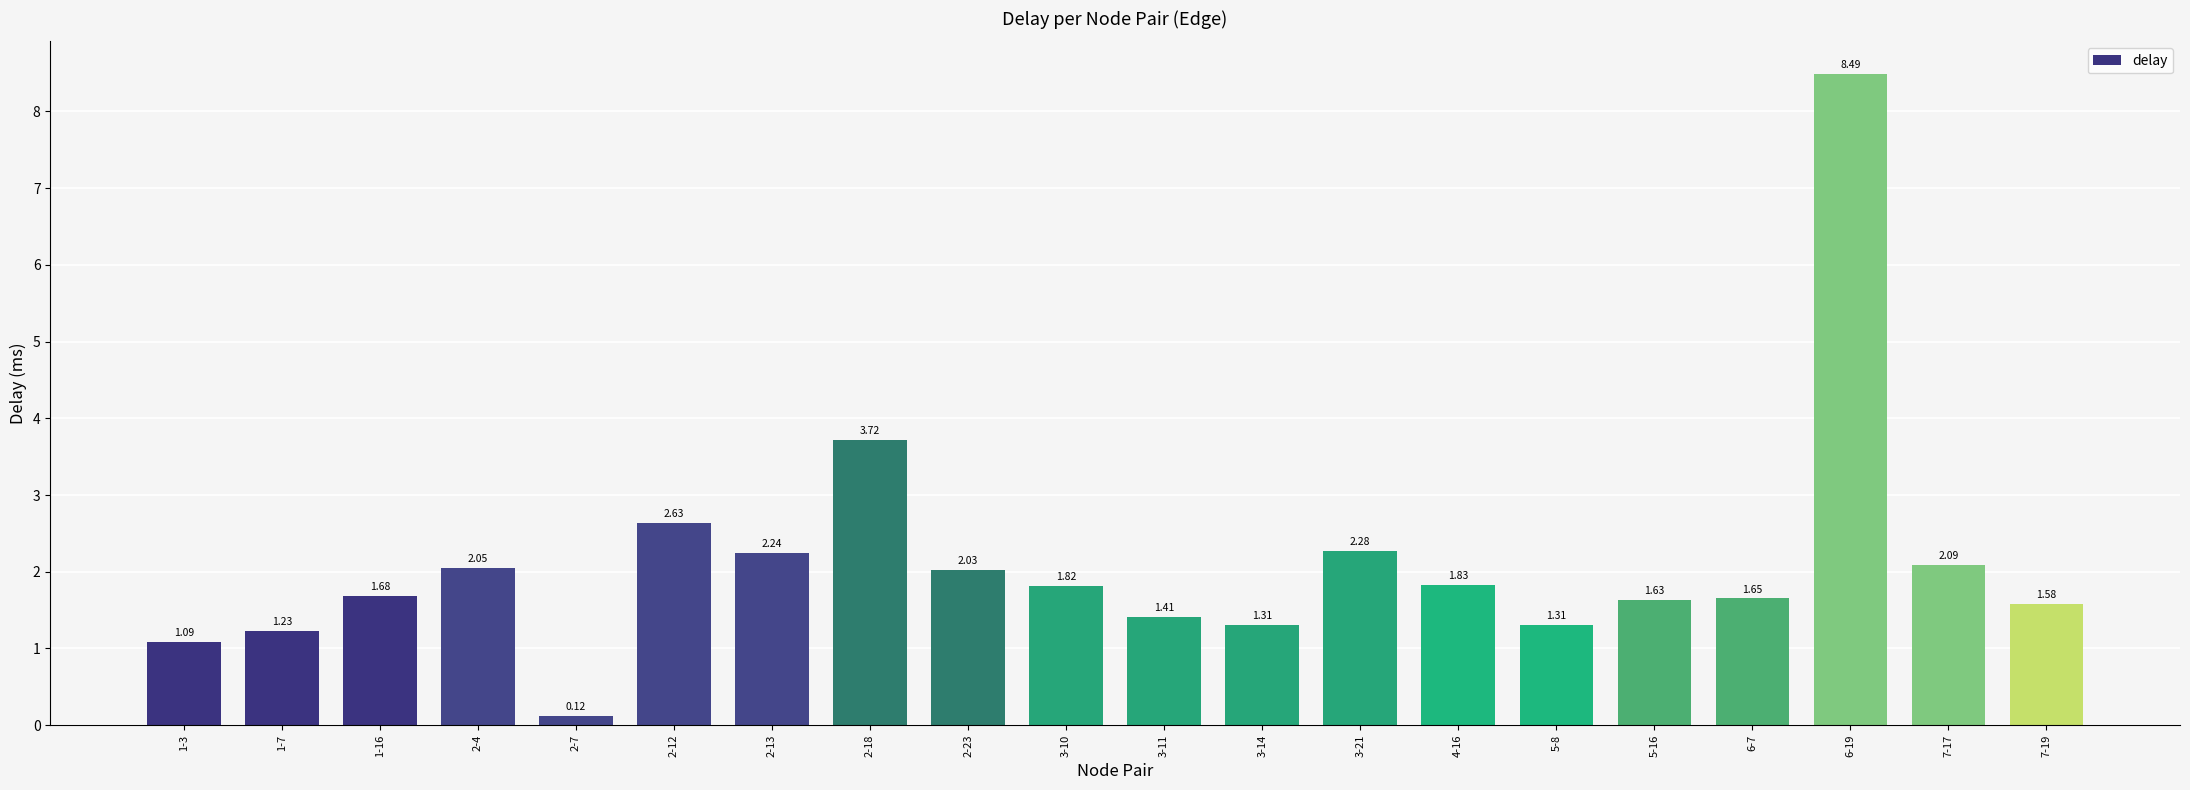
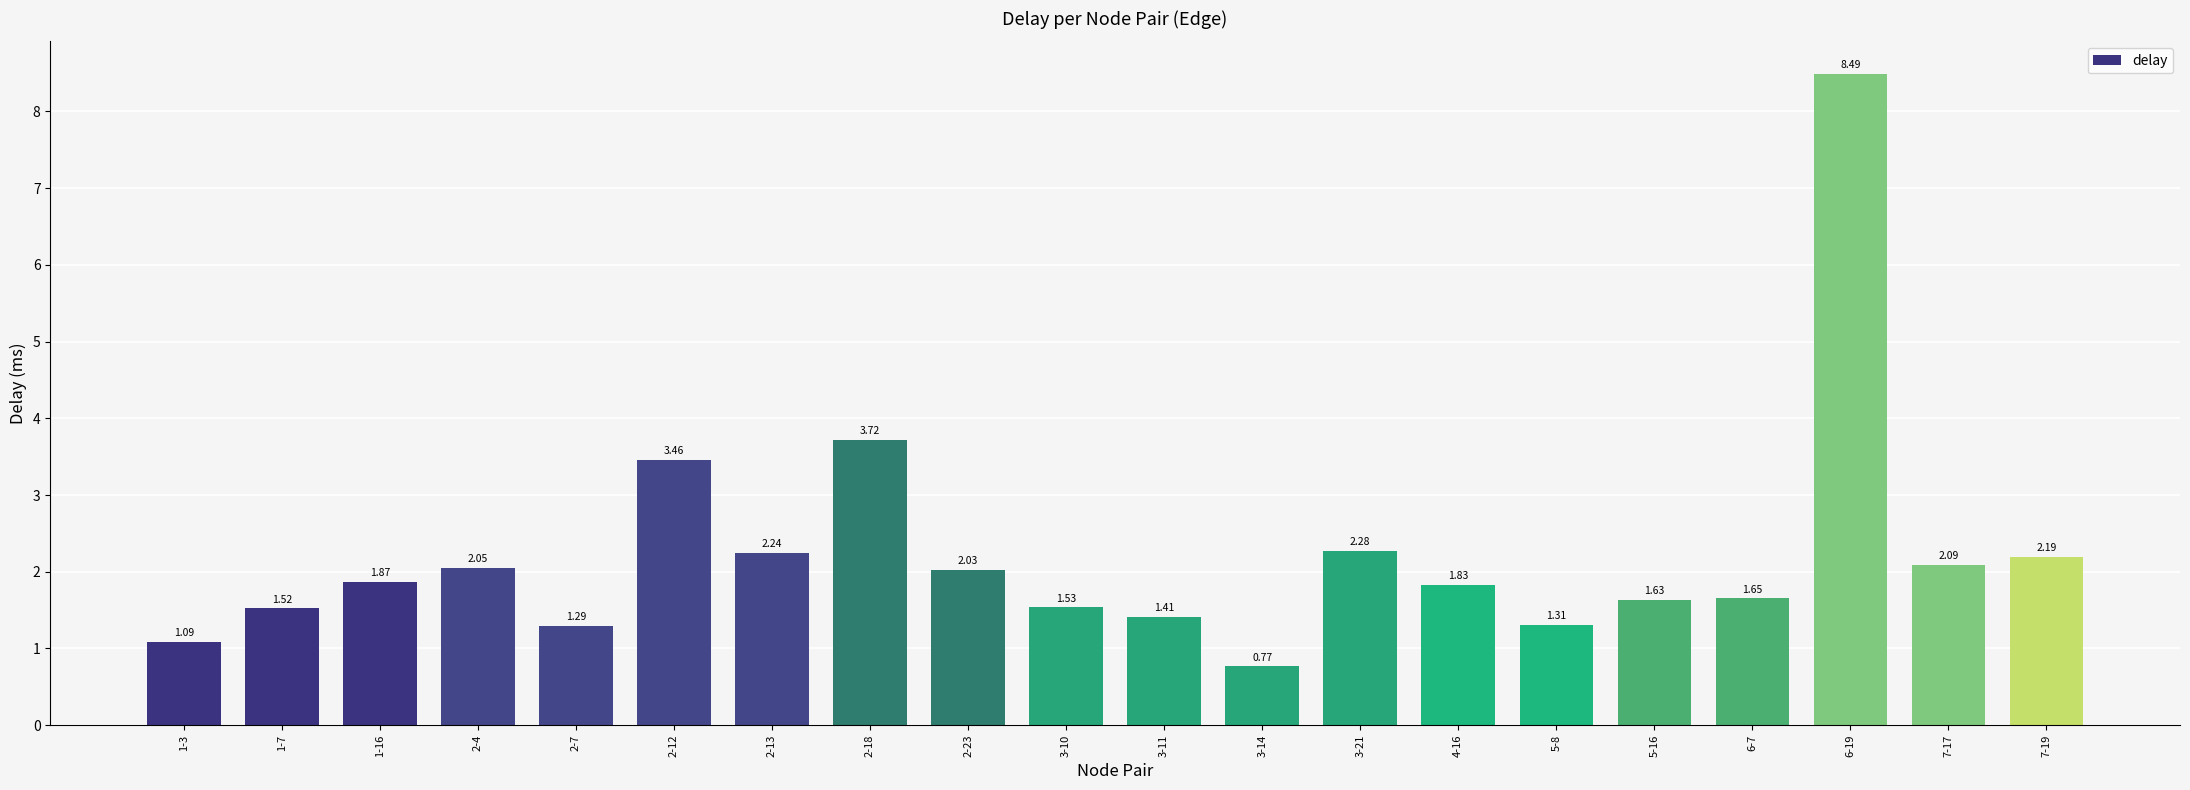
  {
    "1-3": 1.09,
-   "1-7": 1.23,
-   "1-16": 1.68,
+   "1-7": 1.52,
+   "1-16": 1.87,
    "2-4": 2.05,
-   "2-7": 0.12,
-   "2-12": 2.63,
+   "2-7": 1.29,
+   "2-12": 3.46,
    "2-13": 2.24,
    "2-18": 3.72,
    "2-23": 2.03,
-   "3-10": 1.82,
+   "3-10": 1.53,
    "3-11": 1.41,
-   "3-14": 1.31,
+   "3-14": 0.77,
    "3-21": 2.28,
    "4-16": 1.83,
    "5-8": 1.31,
    "5-16": 1.63,
    "6-7": 1.65,
    "6-19": 8.49,
    "7-17": 2.09,
-   "7-19": 1.58
+   "7-19": 2.19
  }
